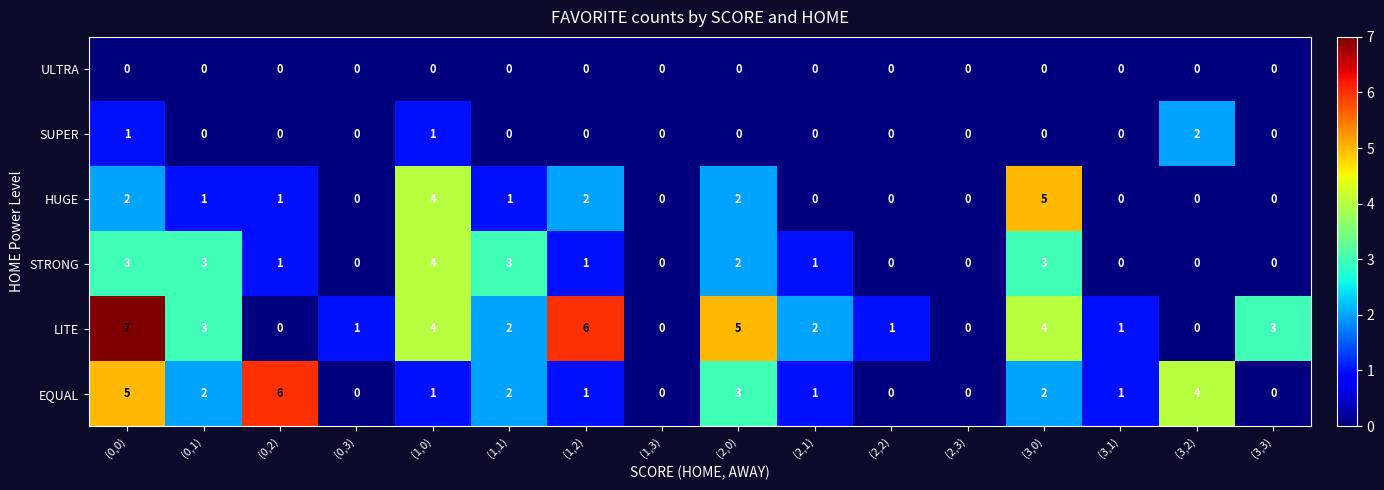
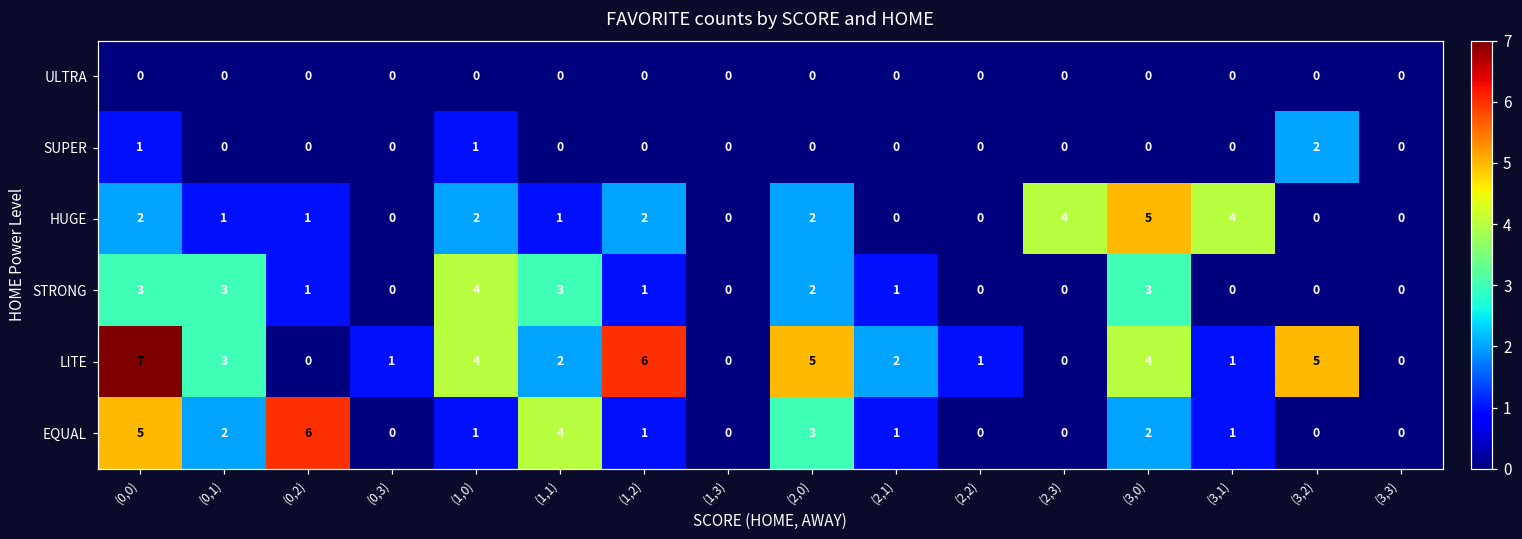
  {
    "ULTRA": {
      "(0,0)": 0,
      "(0,1)": 0,
      "(0,2)": 0,
      "(0,3)": 0,
      "(1,0)": 0,
      "(1,1)": 0,
      "(1,2)": 0,
      "(1,3)": 0,
      "(2,0)": 0,
      "(2,1)": 0,
      "(2,2)": 0,
      "(2,3)": 0,
      "(3,0)": 0,
      "(3,1)": 0,
      "(3,2)": 0,
      "(3,3)": 0
    },
    "SUPER": {
      "(0,0)": 1,
      "(0,1)": 0,
      "(0,2)": 0,
      "(0,3)": 0,
      "(1,0)": 1,
      "(1,1)": 0,
      "(1,2)": 0,
      "(1,3)": 0,
      "(2,0)": 0,
      "(2,1)": 0,
      "(2,2)": 0,
      "(2,3)": 0,
      "(3,0)": 0,
      "(3,1)": 0,
      "(3,2)": 2,
      "(3,3)": 0
    },
    "HUGE": {
      "(0,0)": 2,
      "(0,1)": 1,
      "(0,2)": 1,
      "(0,3)": 0,
-     "(1,0)": 4,
+     "(1,0)": 2,
      "(1,1)": 1,
      "(1,2)": 2,
      "(1,3)": 0,
      "(2,0)": 2,
      "(2,1)": 0,
      "(2,2)": 0,
-     "(2,3)": 0,
+     "(2,3)": 4,
      "(3,0)": 5,
-     "(3,1)": 0,
+     "(3,1)": 4,
      "(3,2)": 0,
      "(3,3)": 0
    },
    "STRONG": {
      "(0,0)": 3,
      "(0,1)": 3,
      "(0,2)": 1,
      "(0,3)": 0,
      "(1,0)": 4,
      "(1,1)": 3,
      "(1,2)": 1,
      "(1,3)": 0,
      "(2,0)": 2,
      "(2,1)": 1,
      "(2,2)": 0,
      "(2,3)": 0,
      "(3,0)": 3,
      "(3,1)": 0,
      "(3,2)": 0,
      "(3,3)": 0
    },
    "LITE": {
      "(0,0)": 7,
      "(0,1)": 3,
      "(0,2)": 0,
      "(0,3)": 1,
      "(1,0)": 4,
      "(1,1)": 2,
      "(1,2)": 6,
      "(1,3)": 0,
      "(2,0)": 5,
      "(2,1)": 2,
      "(2,2)": 1,
      "(2,3)": 0,
      "(3,0)": 4,
      "(3,1)": 1,
-     "(3,2)": 0,
-     "(3,3)": 3
+     "(3,2)": 5,
+     "(3,3)": 0
    },
    "EQUAL": {
      "(0,0)": 5,
      "(0,1)": 2,
      "(0,2)": 6,
      "(0,3)": 0,
      "(1,0)": 1,
-     "(1,1)": 2,
+     "(1,1)": 4,
      "(1,2)": 1,
      "(1,3)": 0,
      "(2,0)": 3,
      "(2,1)": 1,
      "(2,2)": 0,
      "(2,3)": 0,
      "(3,0)": 2,
      "(3,1)": 1,
-     "(3,2)": 4,
+     "(3,2)": 0,
      "(3,3)": 0
    }
  }
